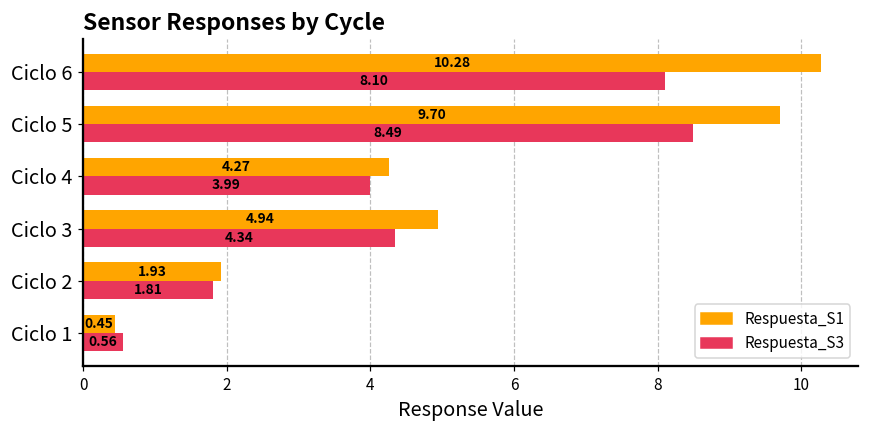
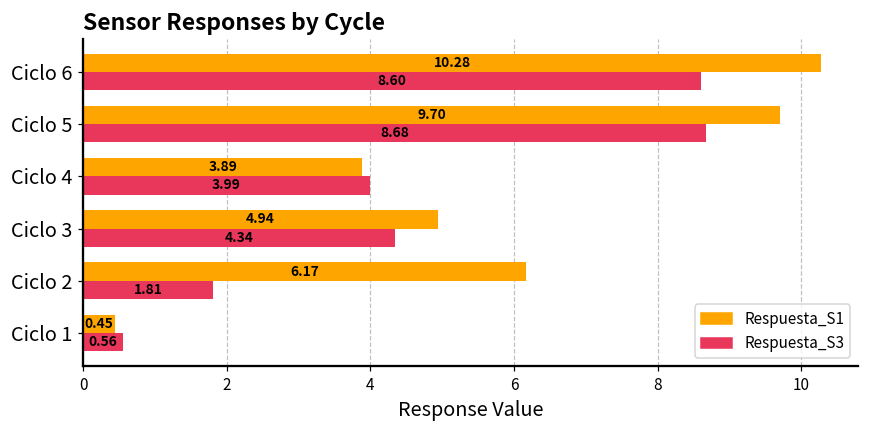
  {
    "Respuesta_S1": {
      "Ciclo 6": 10.28,
      "Ciclo 5": 9.70,
-     "Ciclo 4": 4.27,
+     "Ciclo 4": 3.89,
      "Ciclo 3": 4.94,
-     "Ciclo 2": 1.93,
+     "Ciclo 2": 6.17,
      "Ciclo 1": 0.45
    },
    "Respuesta_S3": {
-     "Ciclo 6": 8.10,
-     "Ciclo 5": 8.49,
+     "Ciclo 6": 8.60,
+     "Ciclo 5": 8.68,
      "Ciclo 4": 3.99,
      "Ciclo 3": 4.34,
      "Ciclo 2": 1.81,
      "Ciclo 1": 0.56
    }
  }
